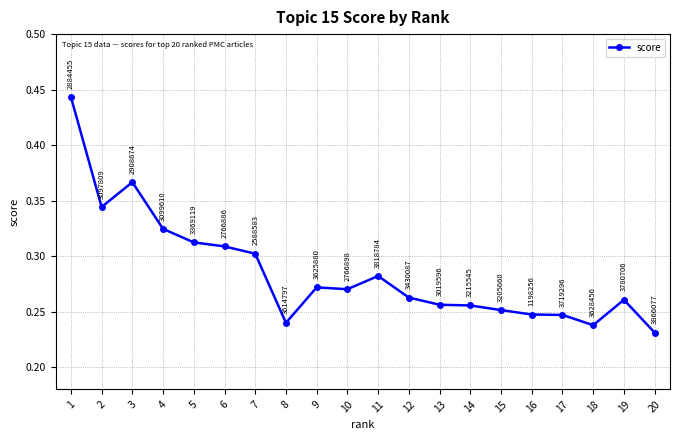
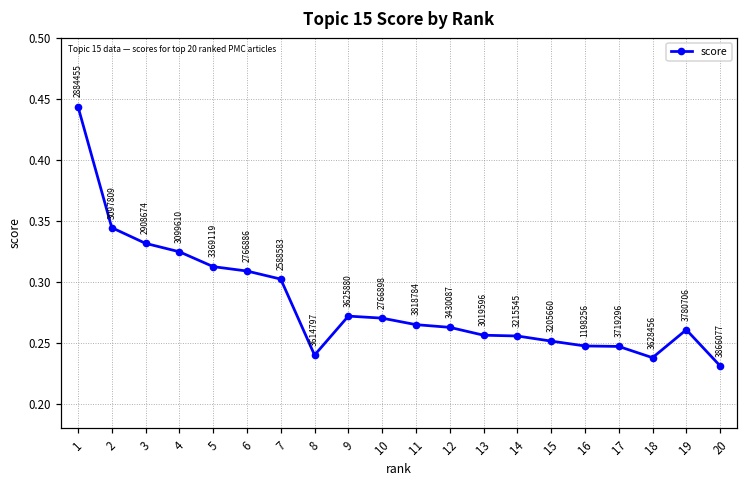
  {
-   "3": 0.367,
-   "11": 0.282
+   "3": 0.331,
+   "11": 0.265
  }
